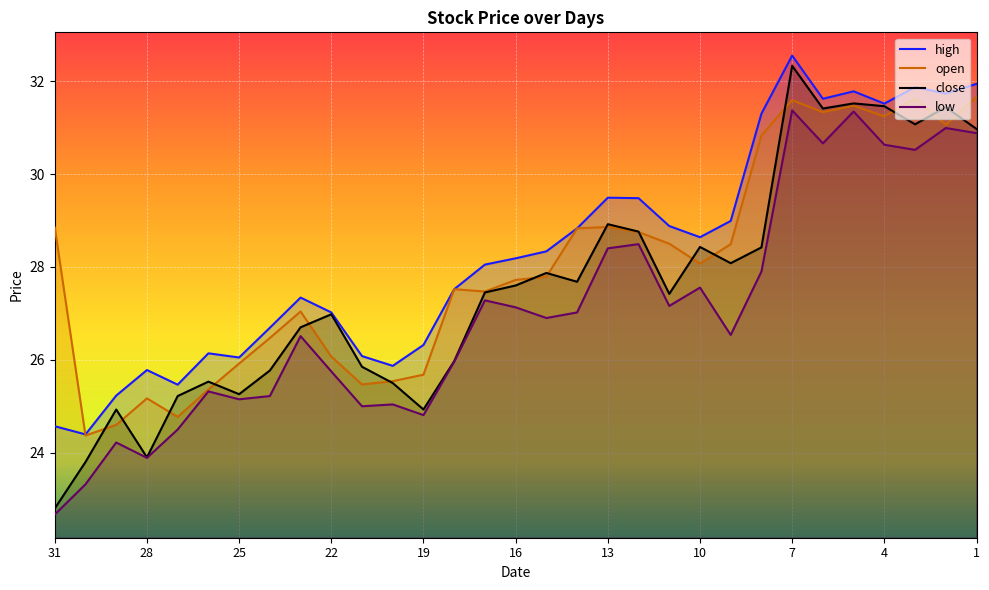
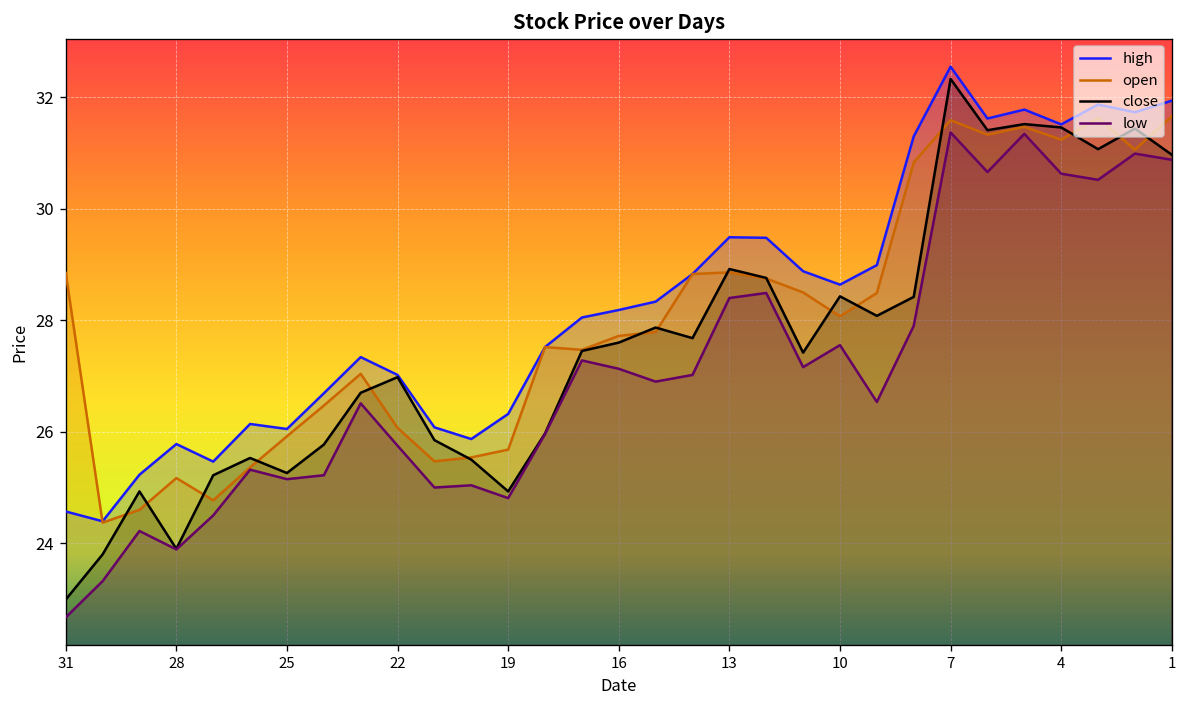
  {
    "high": {
      "31": 24.6
    },
    "open": {
      "31": 28.9
    },
    "close": {
-     "31": 22.8
+     "31": 23.0
    },
    "low": {
      "31": 22.7
    }
  }
